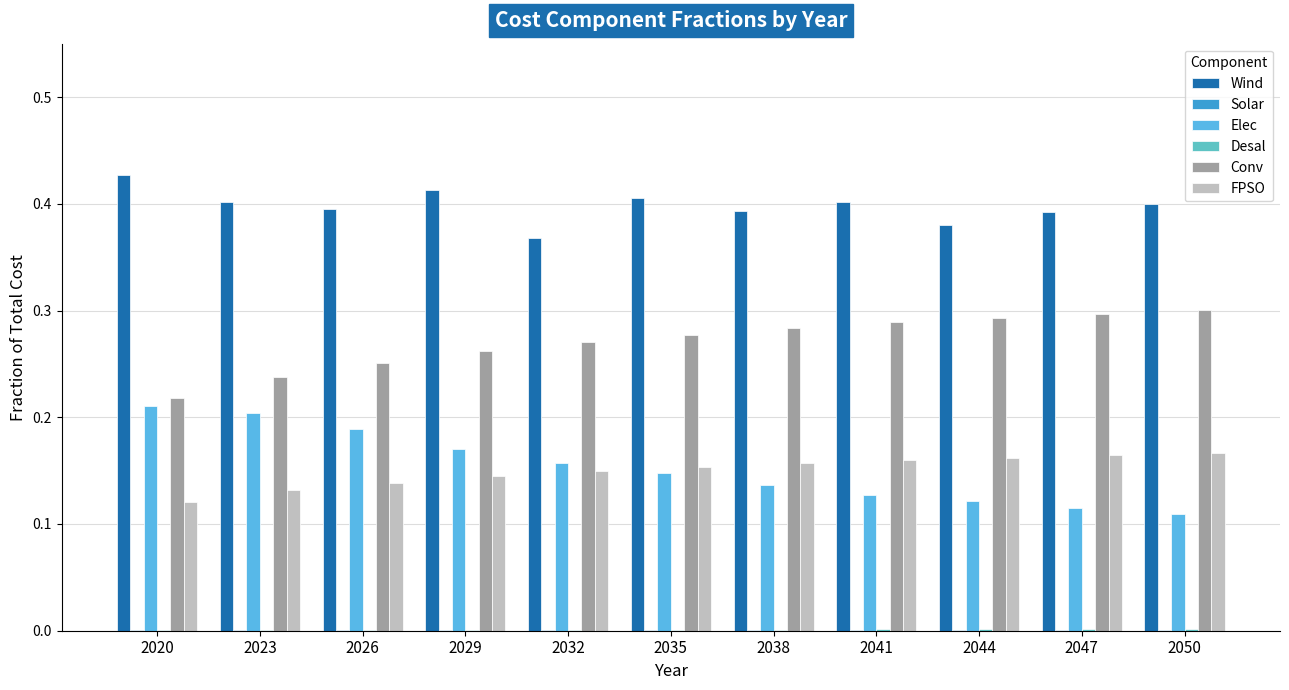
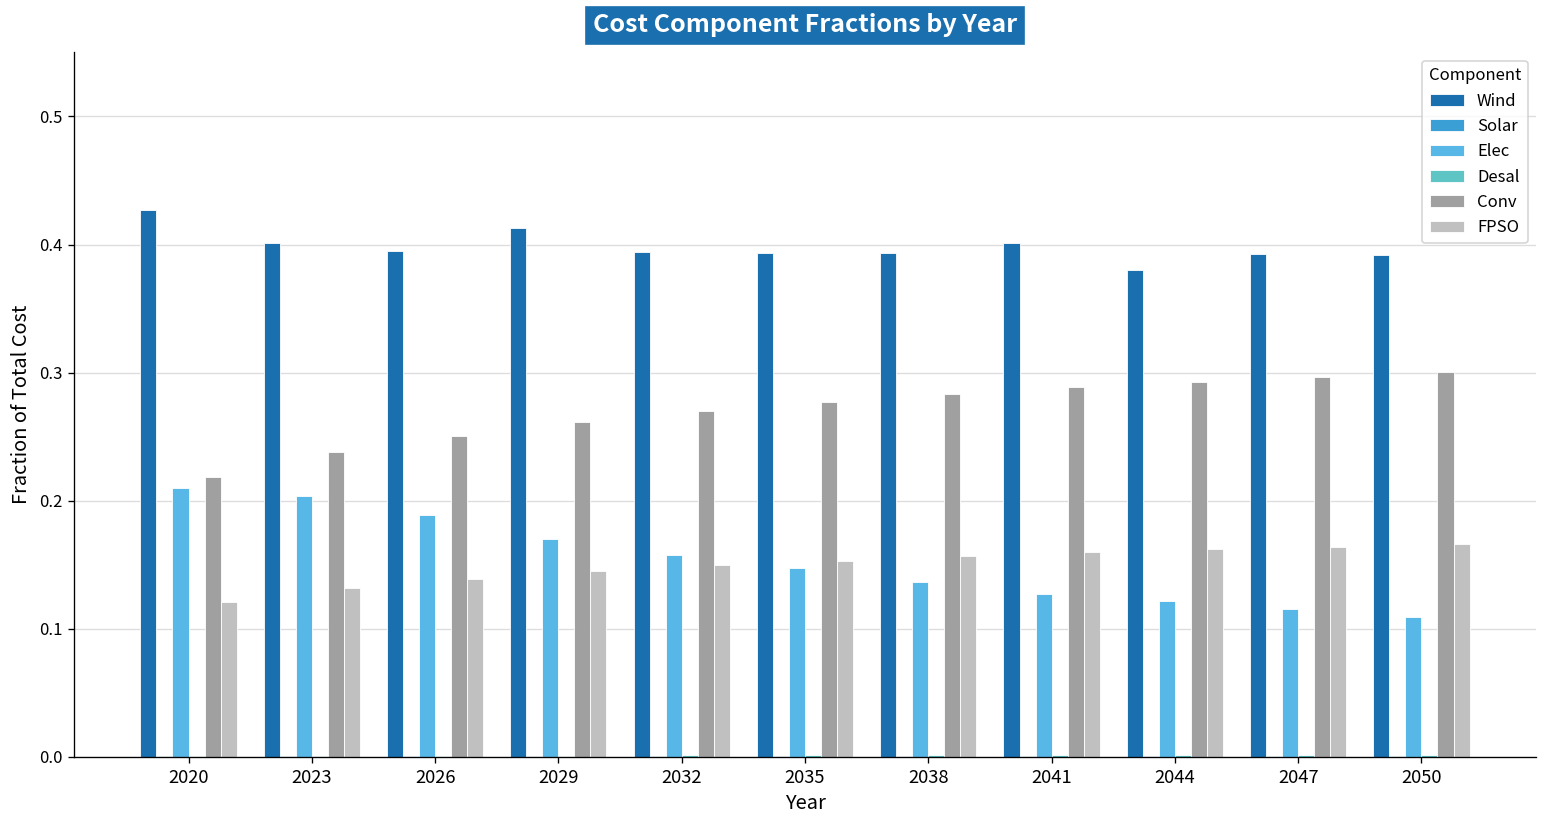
  {
    "Wind": {
      "2020": 0.427,
      "2023": 0.402,
      "2026": 0.395,
      "2029": 0.413,
-     "2032": 0.368,
-     "2035": 0.405,
+     "2032": 0.394,
+     "2035": 0.393,
      "2038": 0.394,
      "2041": 0.402,
      "2044": 0.380,
      "2047": 0.392,
-     "2050": 0.400
+     "2050": 0.392
    }
  }
